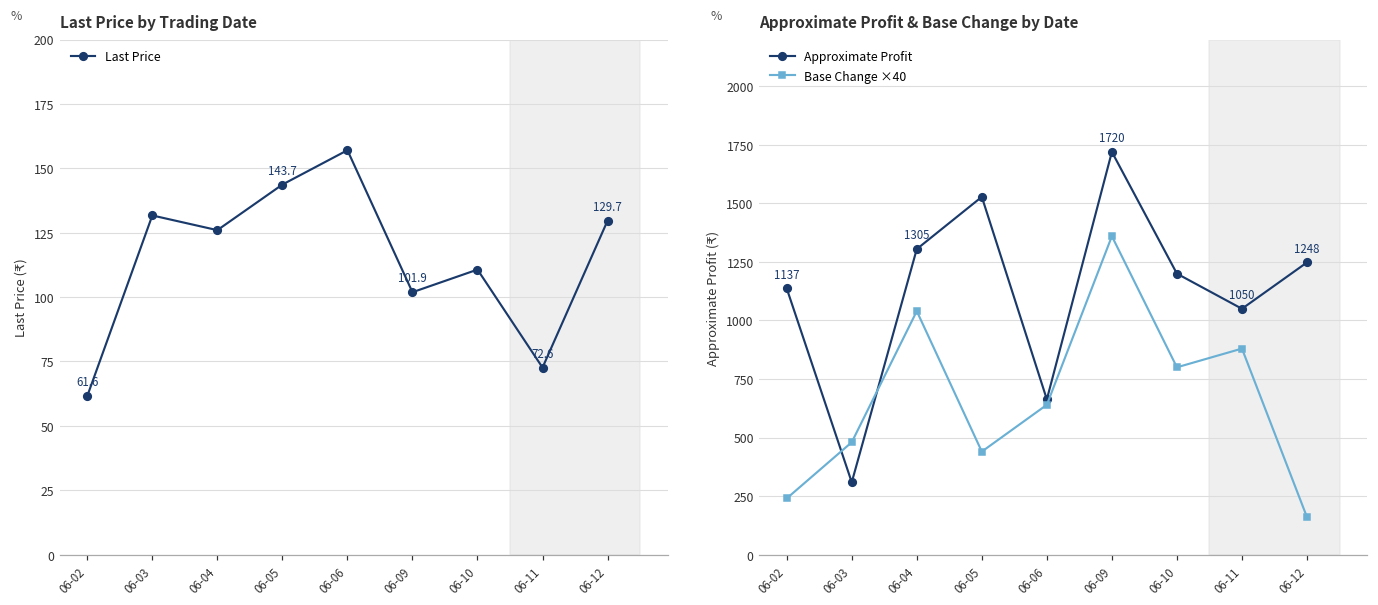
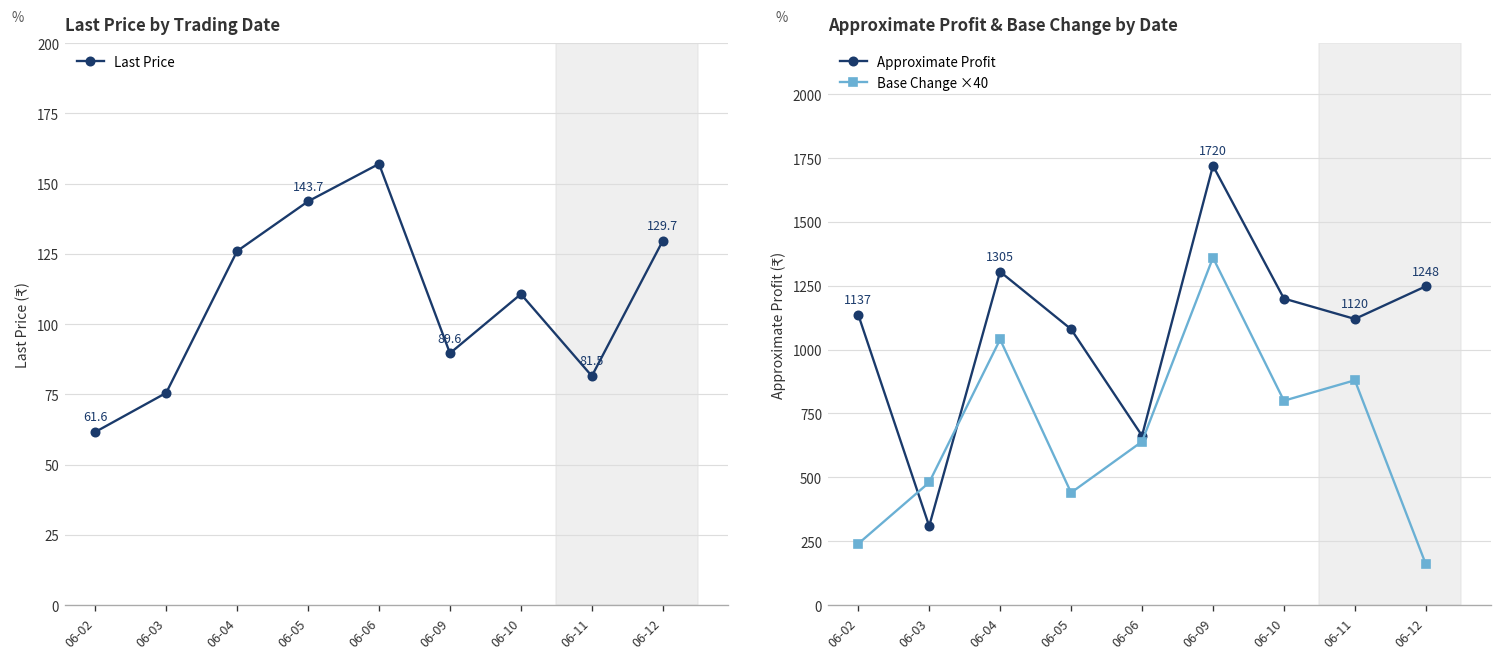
  {
    "Last Price by Trading Date": {
      "06-02": 61.6,
-     "06-03": 132,
+     "06-03": 76,
      "06-05": 143.7,
-     "06-09": 101.9,
-     "06-11": 72.6,
+     "06-09": 89.6,
+     "06-11": 81.5,
      "06-12": 129.7
    },
    "Approximate Profit & Base Change by Date": {
      "Approximate Profit": {
        "06-02": 1137,
        "06-04": 1305,
-       "06-05": 1530,
+       "06-05": 1080,
        "06-09": 1720,
-       "06-11": 1050,
+       "06-11": 1120,
        "06-12": 1248
      },
      "Base Change ×40": {
        "06-02": 240,
        "06-03": 480,
        "06-04": 1040,
        "06-05": 440,
        "06-06": 640,
        "06-09": 1360,
        "06-10": 800,
        "06-11": 880,
        "06-12": 160
      }
    }
  }
